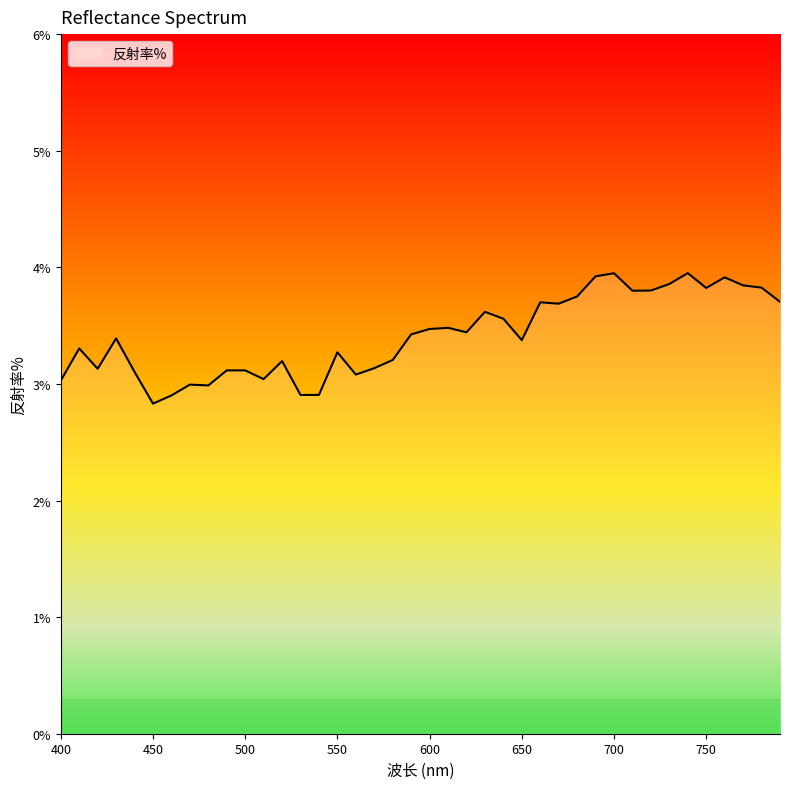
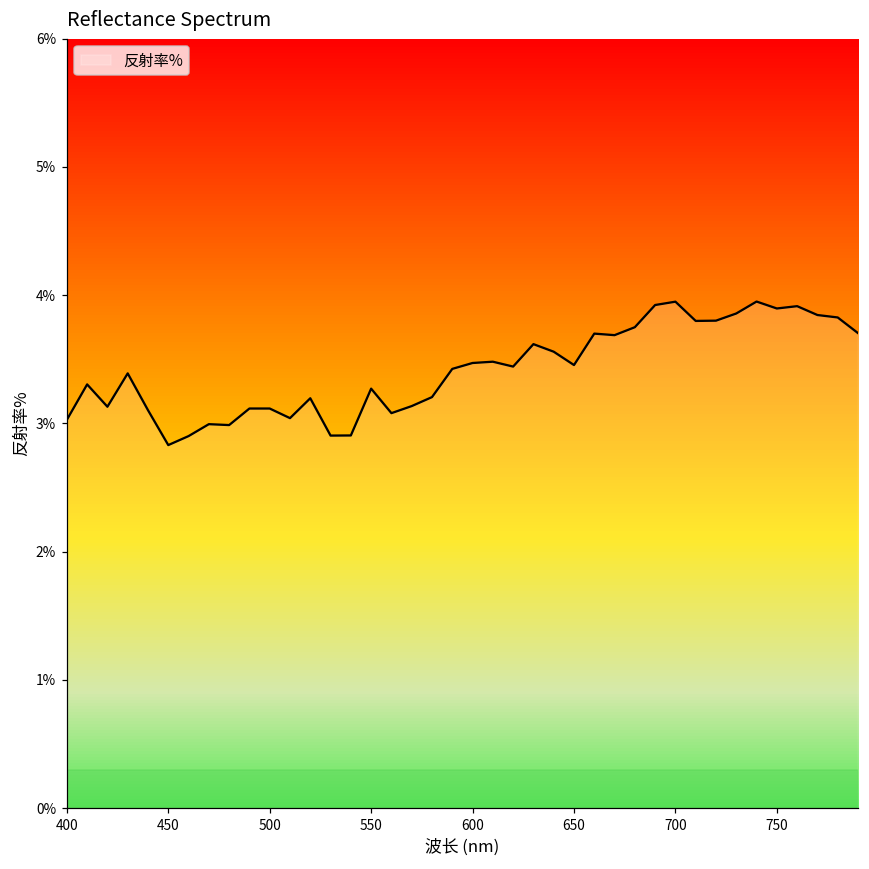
  {
    "400": "3.03%",
    "450": "2.83%",
    "500": "3.12%",
    "550": "3.27%",
    "600": "3.47%",
-   "650": "3.38%",
+   "650": "3.46%",
    "700": "3.95%",
-   "750": "3.82%"
+   "750": "3.90%"
  }
